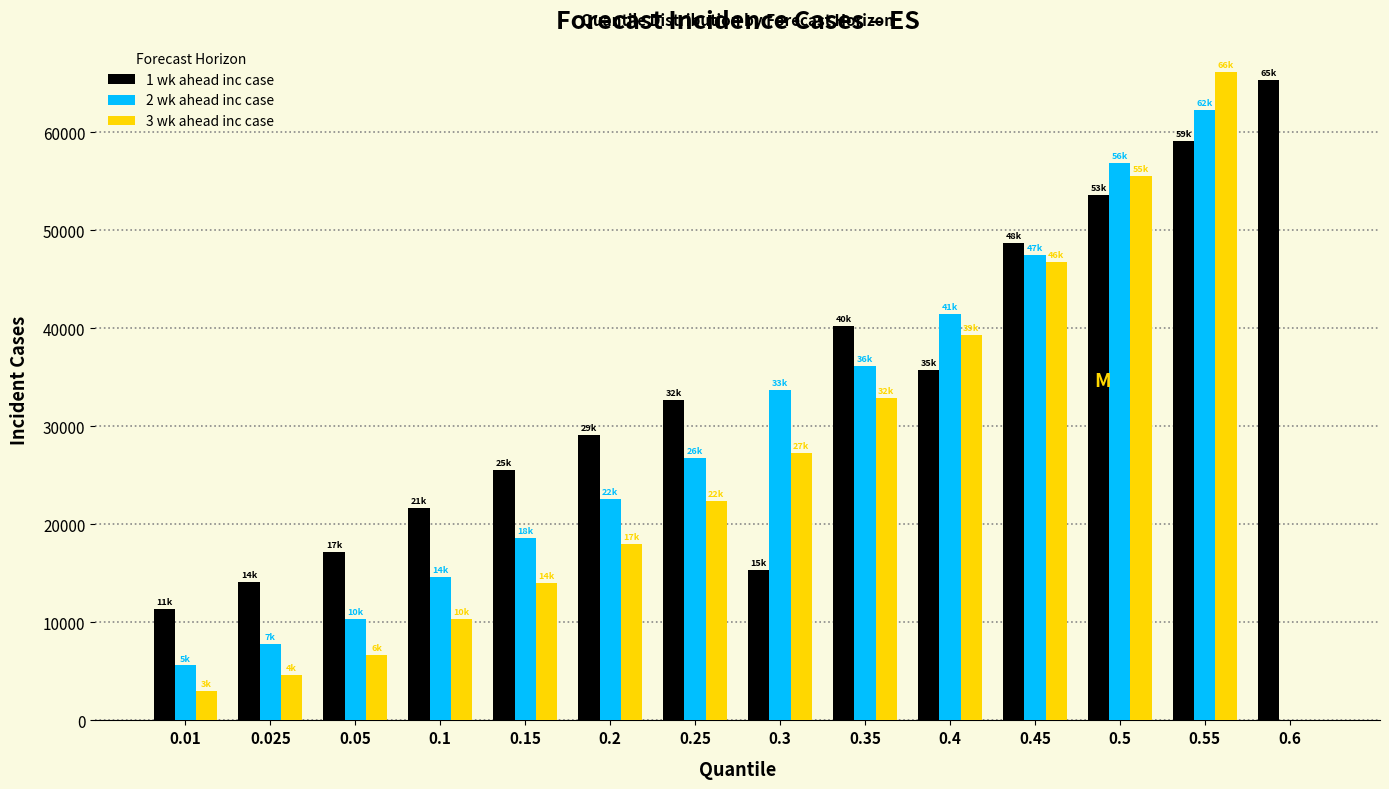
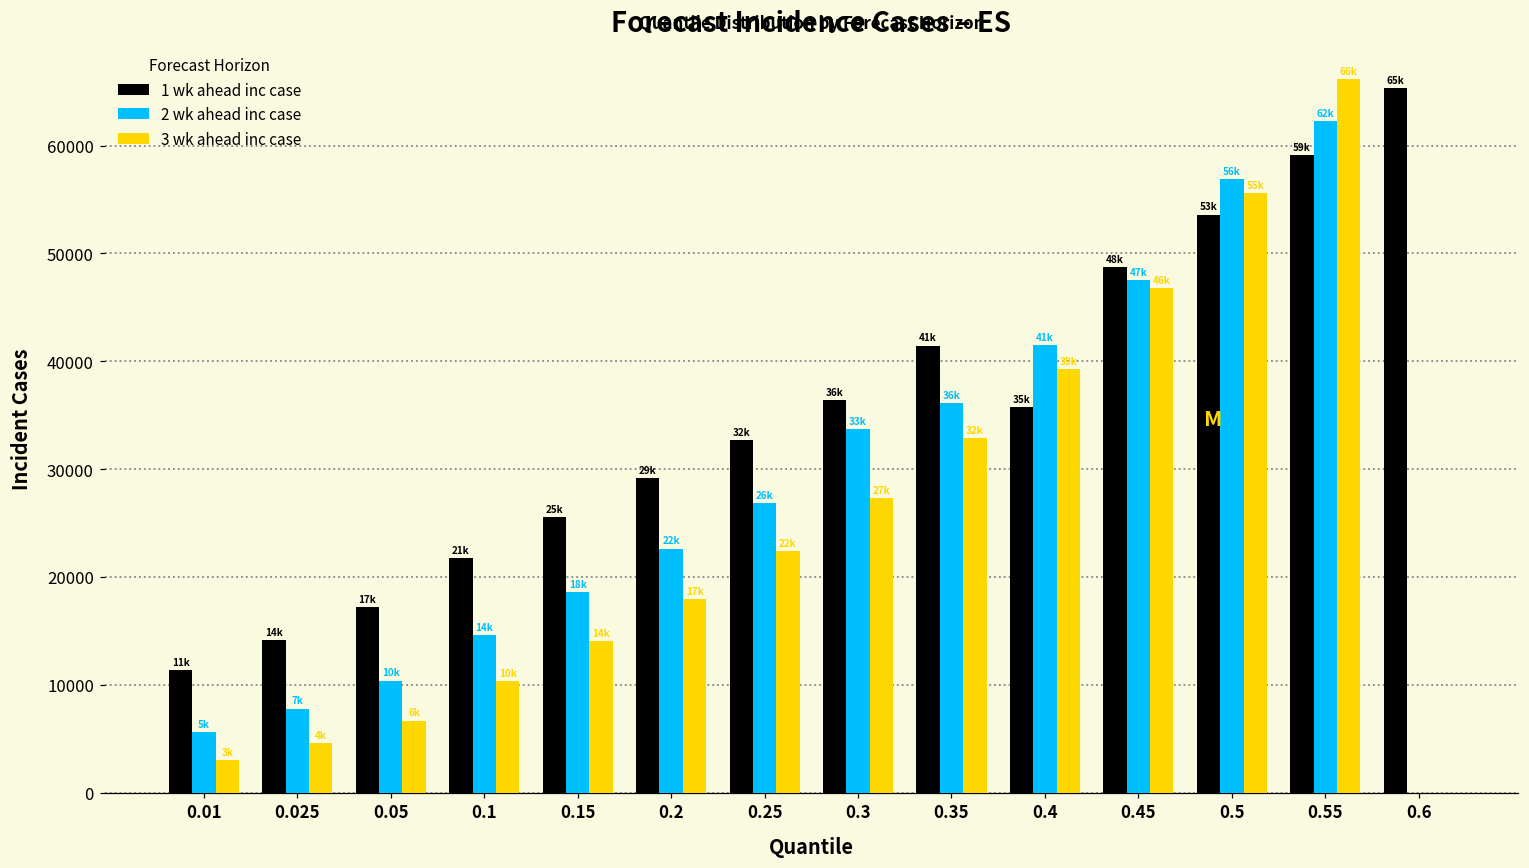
  {
    "1 wk ahead inc case": {
      "0.01": "11k",
      "0.025": "14k",
      "0.05": "17k",
      "0.2": "29k",
-     "0.3": "15k",
-     "0.35": "40k",
+     "0.3": "36k",
+     "0.35": "41k",
      "0.55": "59k",
      "0.6": "65k"
    },
    "2 wk ahead inc case": {
      "0.05": "10k",
      "0.35": "36k",
      "0.4": "41k",
      "0.45": "47k",
      "0.55": "62k"
    },
    "3 wk ahead inc case": {
      "0.01": "3k",
      "0.1": "10k",
      "0.15": "14k",
      "0.25": "22k",
      "0.3": "27k",
      "0.4": "39k",
      "0.5": "56k",
      "0.55": "66k"
    }
  }
